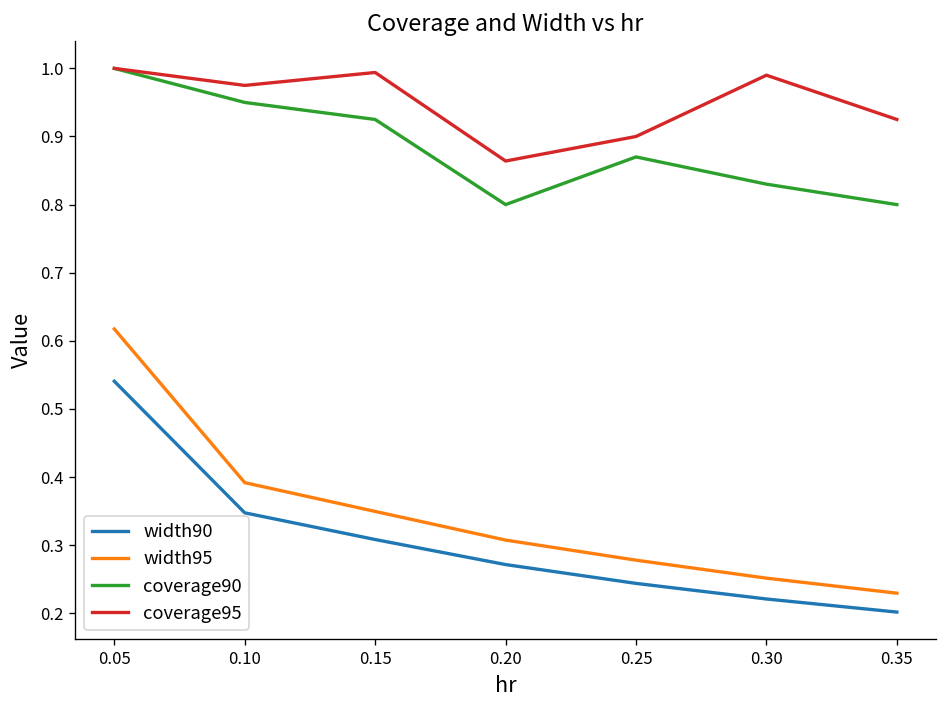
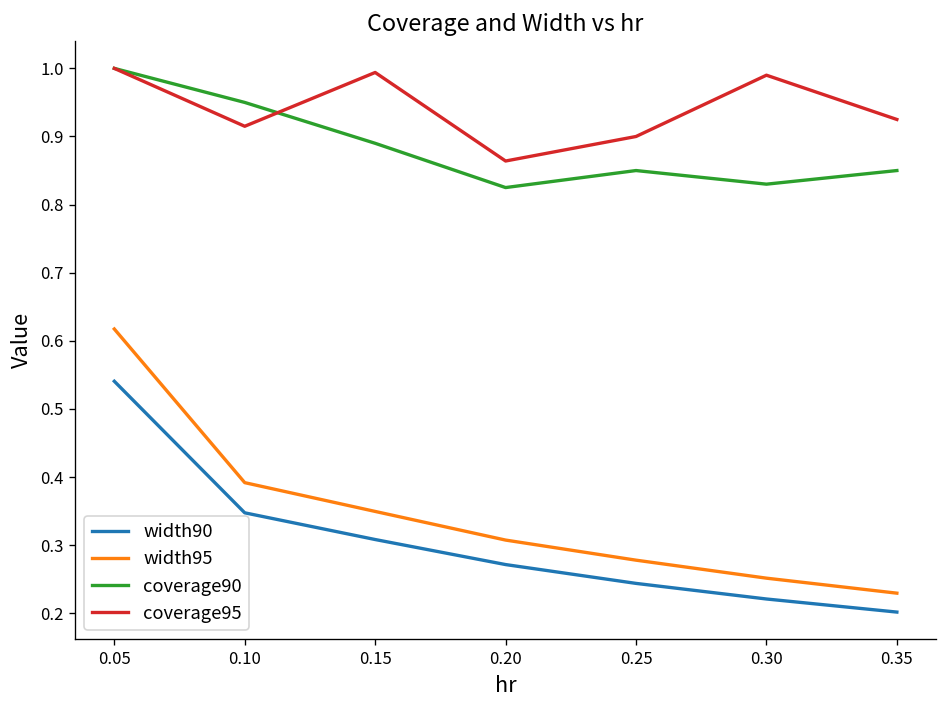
  {
    "width90": {
      "0.05": 0.54,
      "0.10": 0.35,
      "0.15": 0.31,
      "0.20": 0.27,
      "0.25": 0.24,
      "0.30": 0.22,
      "0.35": 0.20
    },
    "width95": {
      "0.05": 0.62,
      "0.10": 0.39,
      "0.15": 0.35,
      "0.20": 0.31,
      "0.25": 0.28,
      "0.30": 0.25,
      "0.35": 0.23
    },
    "coverage90": {
      "0.10": 0.95,
-     "0.15": 0.93,
-     "0.20": 0.80,
-     "0.25": 0.87,
+     "0.15": 0.89,
+     "0.20": 0.83,
+     "0.25": 0.85,
      "0.30": 0.83,
-     "0.35": 0.80
+     "0.35": 0.85
    },
    "coverage95": {
-     "0.10": 0.98,
+     "0.10": 0.92,
      "0.15": 0.99,
      "0.20": 0.86,
      "0.25": 0.90,
      "0.30": 0.99,
      "0.35": 0.93
    }
  }
